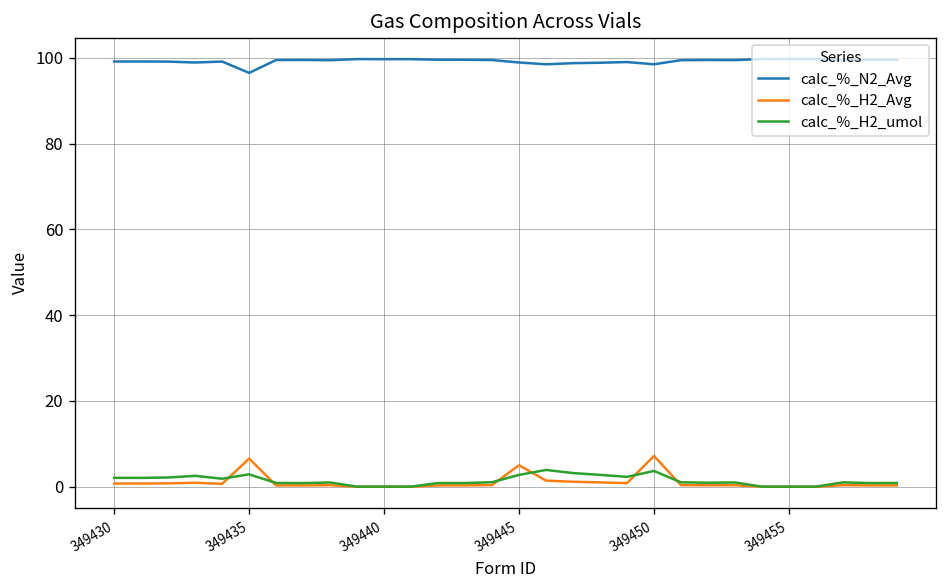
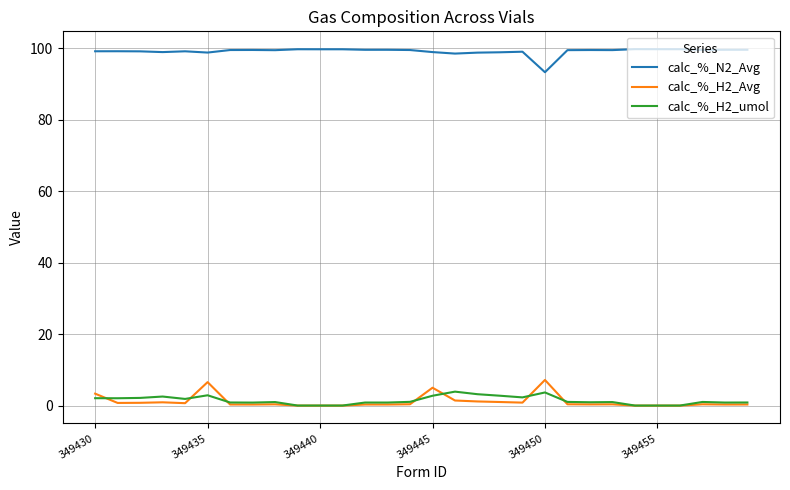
  {
    "calc_%_N2_Avg": {
      "349430": 99,
-     "349435": 96,
+     "349435": 99,
      "349440": 100,
      "349445": 99,
-     "349450": 98
+     "349450": 93
    },
    "calc_%_H2_Avg": {
-     "349430": 1,
+     "349430": 3,
      "349435": 7,
      "349445": 5,
      "349450": 7
    },
    "calc_%_H2_umol": {
      "349430": 2,
      "349435": 3,
      "349445": 3,
      "349450": 4
    }
  }
